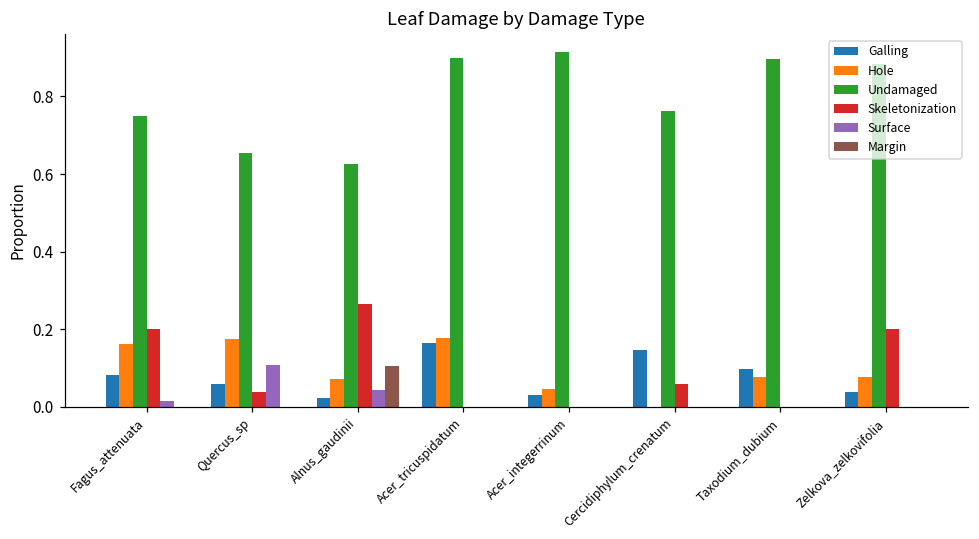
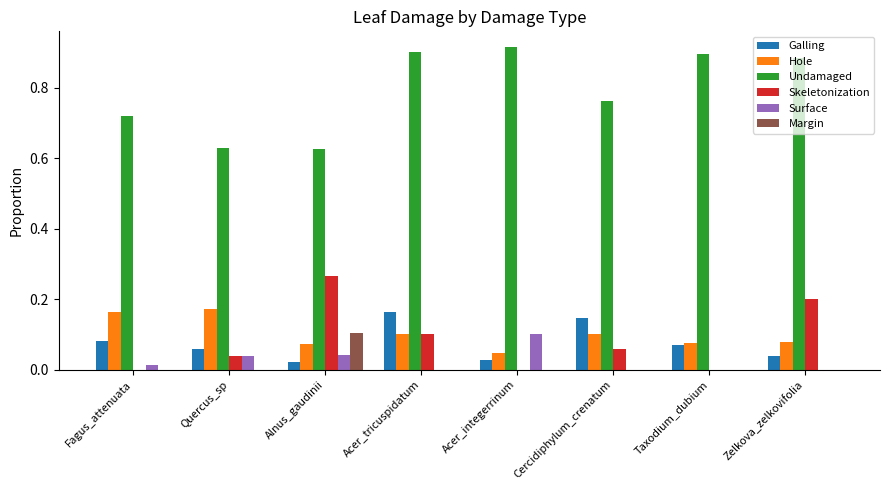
  {
    "Galling": {
      "Fagus_attenuata": 0.08,
      "Quercus_sp": 0.06,
      "Alnus_gaudinii": 0.02,
      "Acer_tricuspidatum": 0.16,
      "Acer_integerrinum": 0.03,
      "Cercidiphylum_crenatum": 0.15,
-     "Taxodium_dubium": 0.10,
+     "Taxodium_dubium": 0.07,
      "Zelkova_zelkovifolia": 0.04
    },
    "Hole": {
      "Fagus_attenuata": 0.16,
      "Quercus_sp": 0.17,
      "Alnus_gaudinii": 0.07,
-     "Acer_tricuspidatum": 0.18,
+     "Acer_tricuspidatum": 0.10,
      "Acer_integerrinum": 0.05,
-     "Cercidiphylum_crenatum": 0.0,
+     "Cercidiphylum_crenatum": 0.1,
      "Taxodium_dubium": 0.08,
      "Zelkova_zelkovifolia": 0.08
    },
    "Undamaged": {
-     "Fagus_attenuata": 0.75,
-     "Quercus_sp": 0.65,
+     "Fagus_attenuata": 0.72,
+     "Quercus_sp": 0.63,
      "Alnus_gaudinii": 0.63,
      "Acer_tricuspidatum": 0.90,
      "Acer_integerrinum": 0.91,
      "Cercidiphylum_crenatum": 0.76,
      "Taxodium_dubium": 0.90
    },
    "Skeletonization": {
-     "Fagus_attenuata": 0.2,
+     "Fagus_attenuata": 0.0,
      "Quercus_sp": 0.04,
      "Alnus_gaudinii": 0.27,
-     "Acer_tricuspidatum": 0.0,
+     "Acer_tricuspidatum": 0.1,
      "Acer_integerrinum": 0.0,
      "Cercidiphylum_crenatum": 0.06,
      "Taxodium_dubium": 0.0,
      "Zelkova_zelkovifolia": 0.2
    },
    "Surface": {
      "Fagus_attenuata": 0.01,
-     "Quercus_sp": 0.11,
+     "Quercus_sp": 0.04,
      "Alnus_gaudinii": 0.04,
      "Acer_tricuspidatum": 0.00,
-     "Acer_integerrinum": 0.0,
+     "Acer_integerrinum": 0.1,
      "Cercidiphylum_crenatum": 0.00,
      "Taxodium_dubium": 0.00,
      "Zelkova_zelkovifolia": 0.00
    },
    "Margin": {
      "Fagus_attenuata": 0.00,
      "Quercus_sp": 0.00,
      "Alnus_gaudinii": 0.10,
      "Acer_tricuspidatum": 0.00,
      "Acer_integerrinum": 0.00,
      "Cercidiphylum_crenatum": 0.00,
      "Taxodium_dubium": 0.00,
      "Zelkova_zelkovifolia": 0.00
    }
  }
